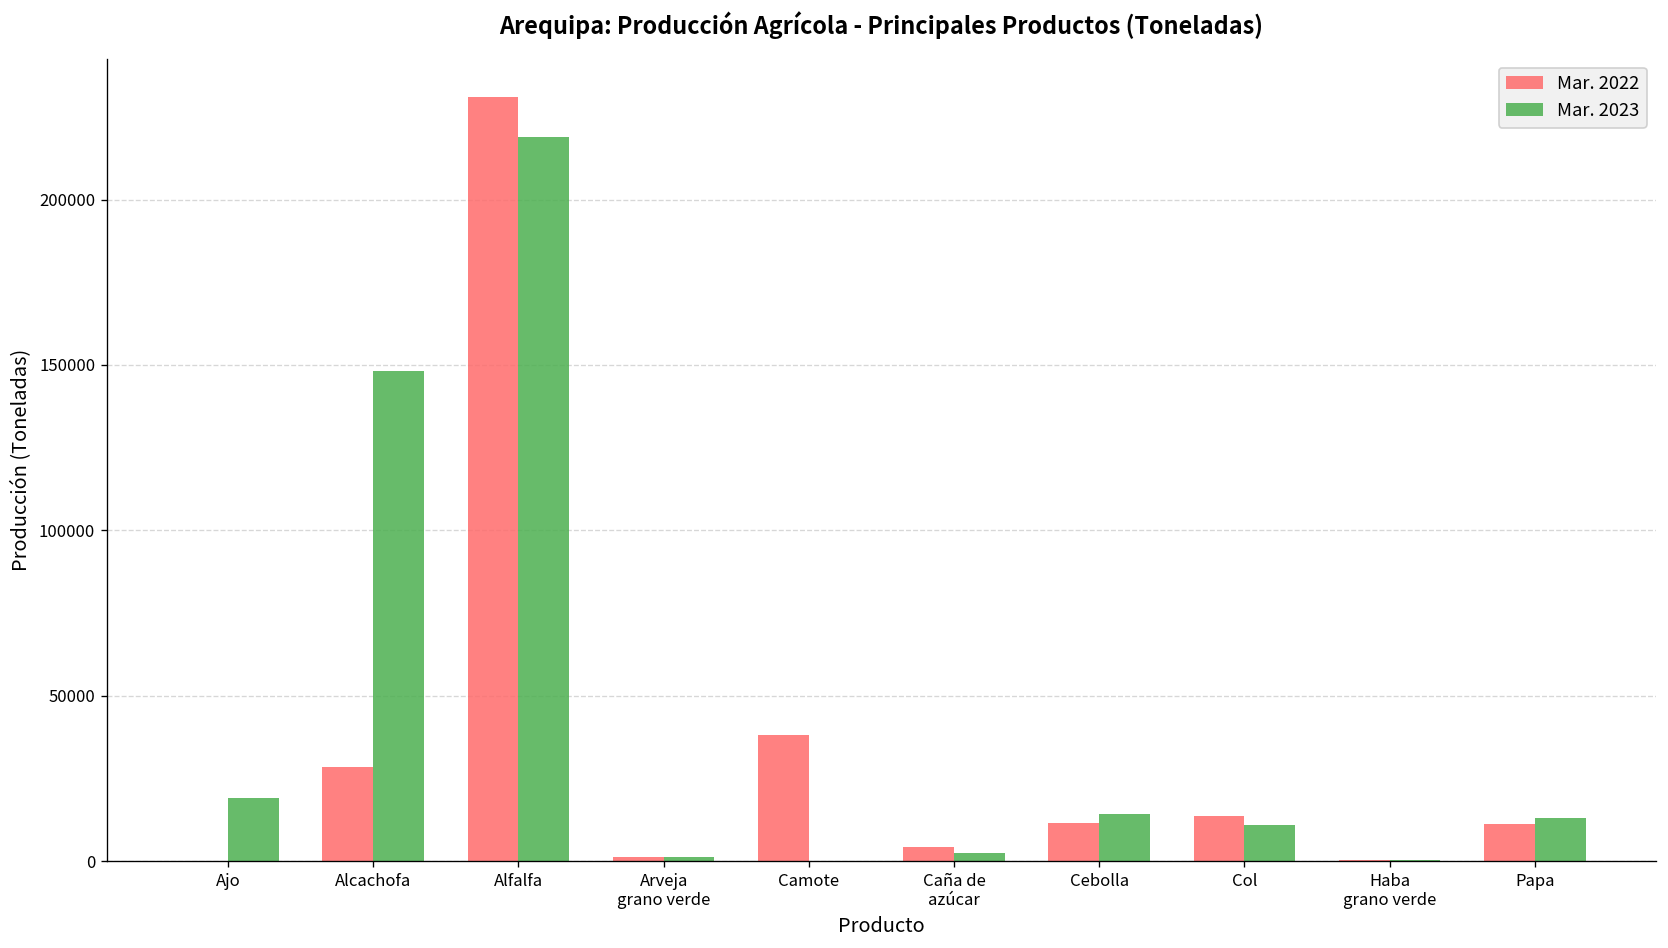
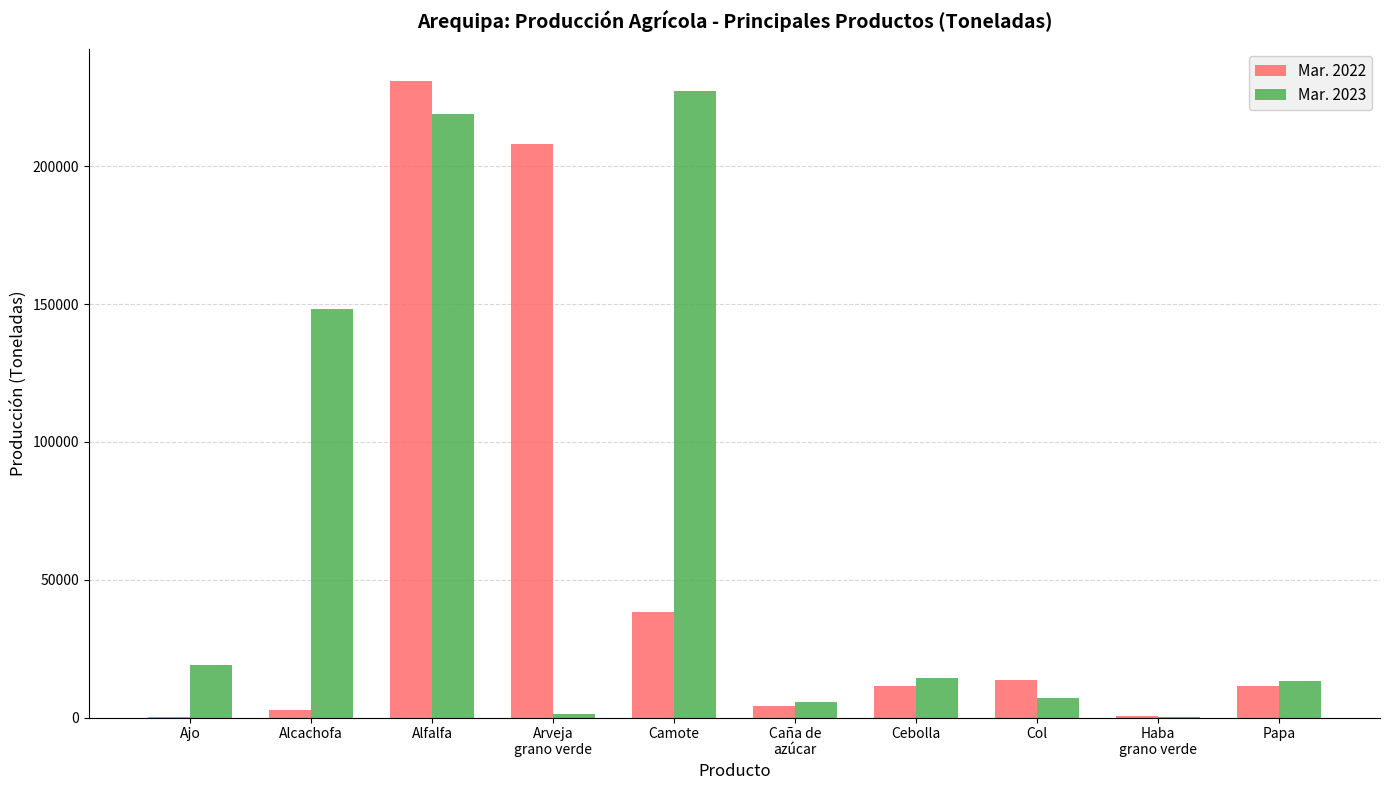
  {
    "Mar. 2022": {
-     "Alcachofa": 29000,
+     "Alcachofa": 3000,
      "Alfalfa": 231000,
-     "Arveja grano verde": 1000,
+     "Arveja grano verde": 208000,
      "Camote": 38000,
      "Caña de azúcar": 4000,
      "Cebolla": 11000,
      "Col": 14000,
      "Papa": 11000
    },
    "Mar. 2023": {
      "Ajo": 19000,
      "Alcachofa": 148000,
      "Alfalfa": 219000,
      "Arveja grano verde": 1000,
-     "Camote": 0,
-     "Caña de azúcar": 3000,
+     "Camote": 228000,
+     "Caña de azúcar": 6000,
      "Cebolla": 14000,
-     "Col": 11000,
+     "Col": 7000,
      "Papa": 13000
    }
  }
